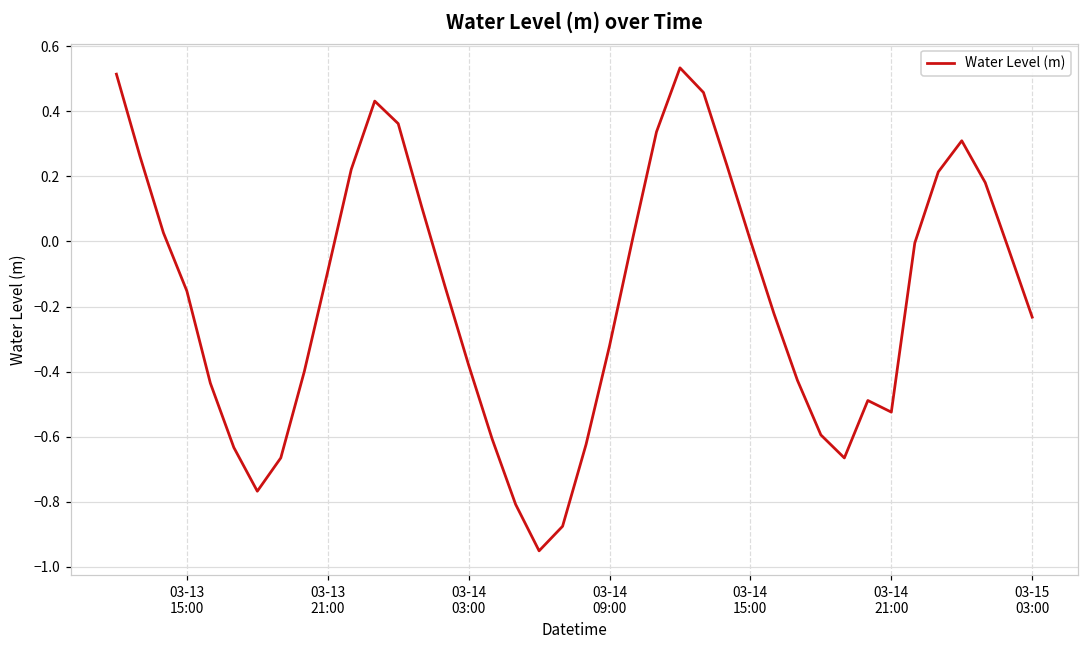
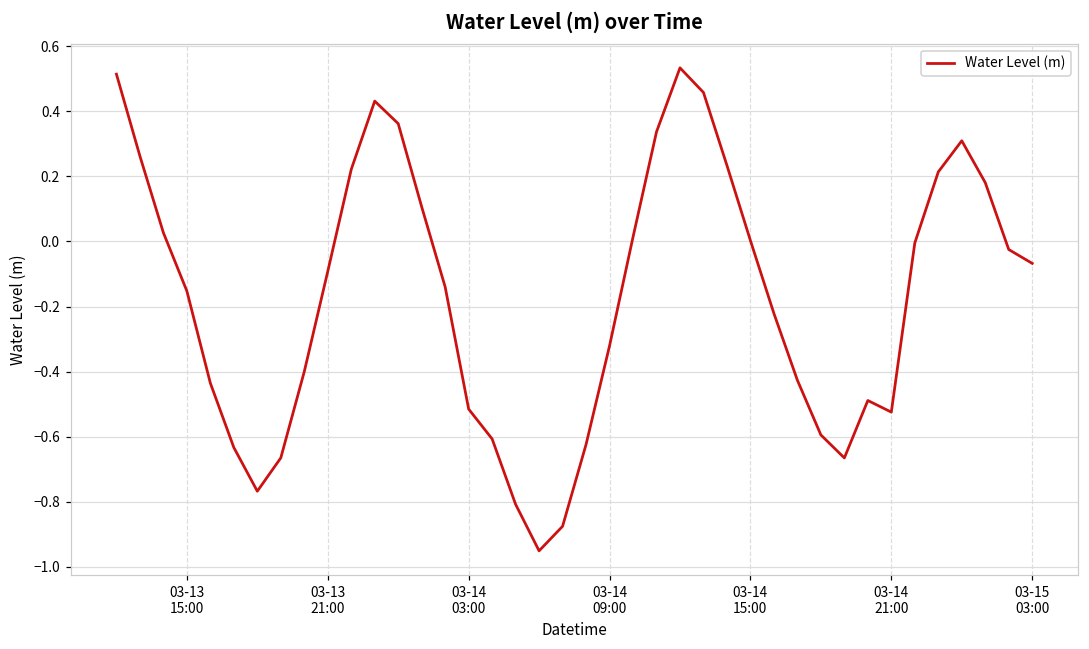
  {
    "03-13 15:00": -0.15,
    "03-13 21:00": -0.09,
-   "03-14 03:00": -0.38,
+   "03-14 03:00": -0.52,
    "03-14 09:00": -0.32,
    "03-14 15:00": 0.00,
    "03-14 21:00": -0.52,
-   "03-15 03:00": -0.23
+   "03-15 03:00": -0.07
  }
